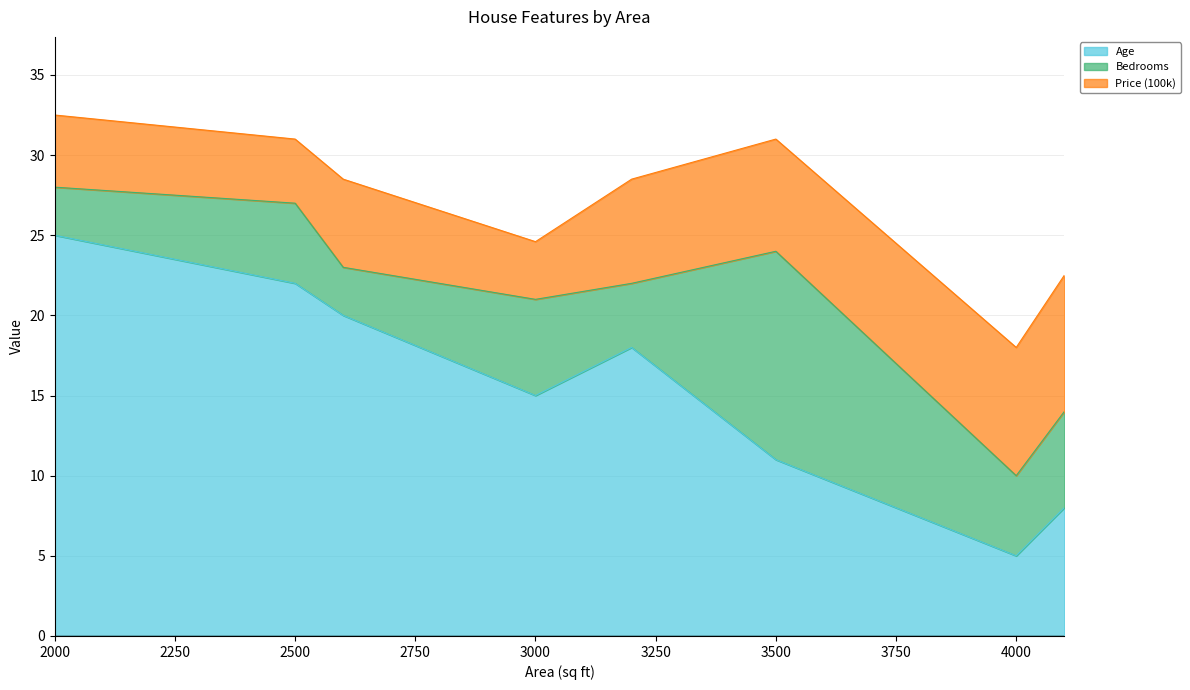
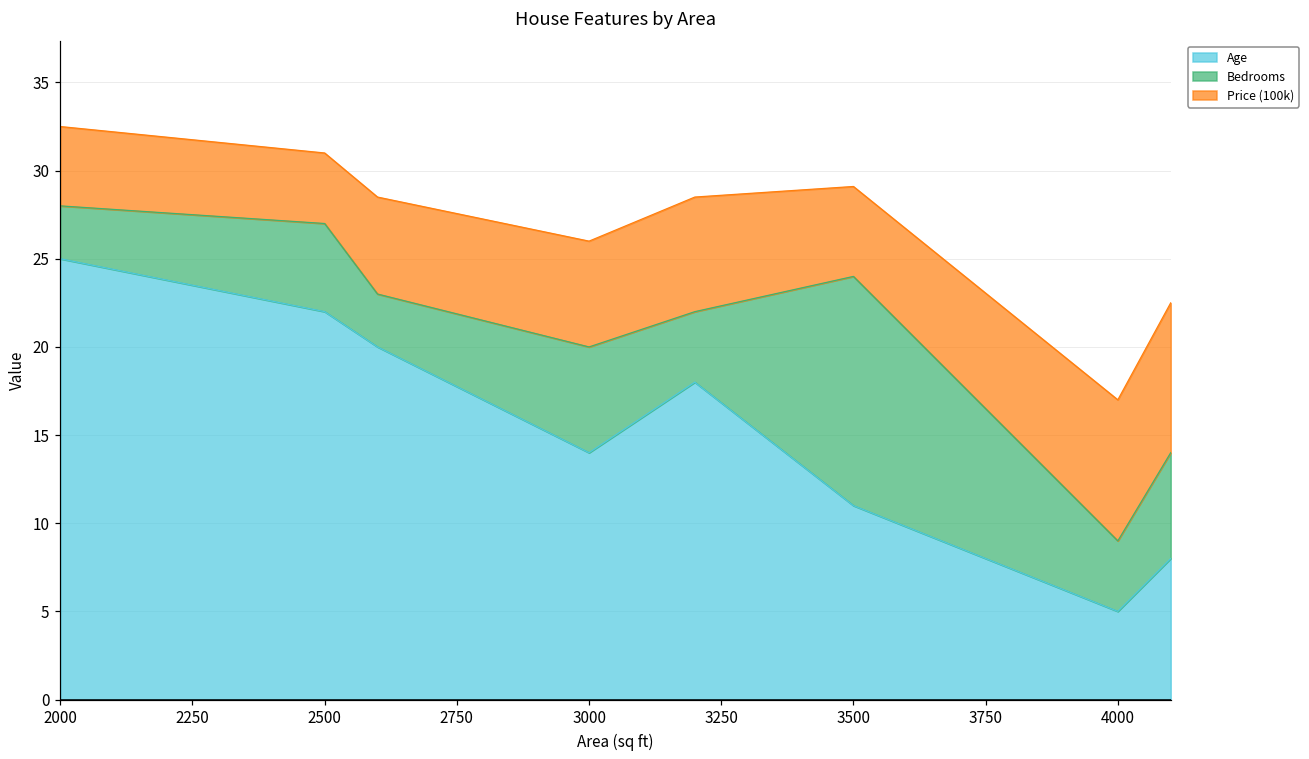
  {
    "Age": {
      "2000": 25,
      "2500": 22,
-     "3000": 15,
+     "3000": 14,
      "3500": 11,
      "4000": 5
    },
    "Bedrooms": {
      "2000": 3,
      "2500": 5,
      "3000": 6,
      "3500": 13,
-     "4000": 5
+     "4000": 4
    },
    "Price (100k)": {
      "2000": 4.5,
      "2500": 4.0,
-     "3000": 3.6,
-     "3500": 7.0,
+     "3000": 6.0,
+     "3500": 5.1,
      "4000": 8.0
    }
  }
